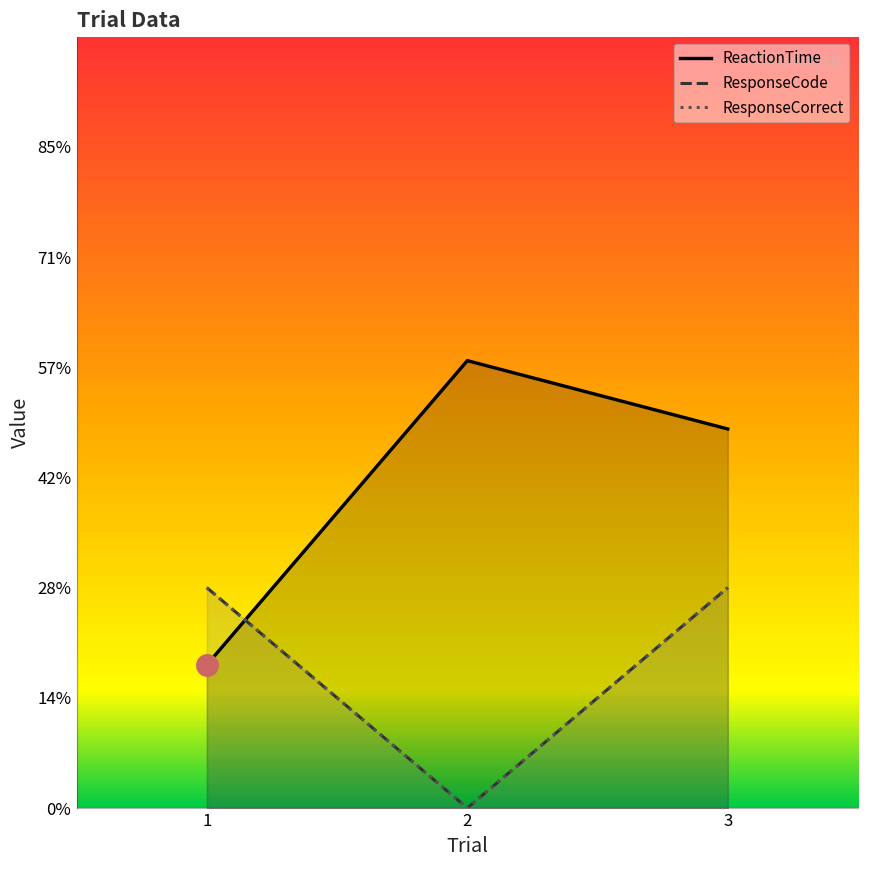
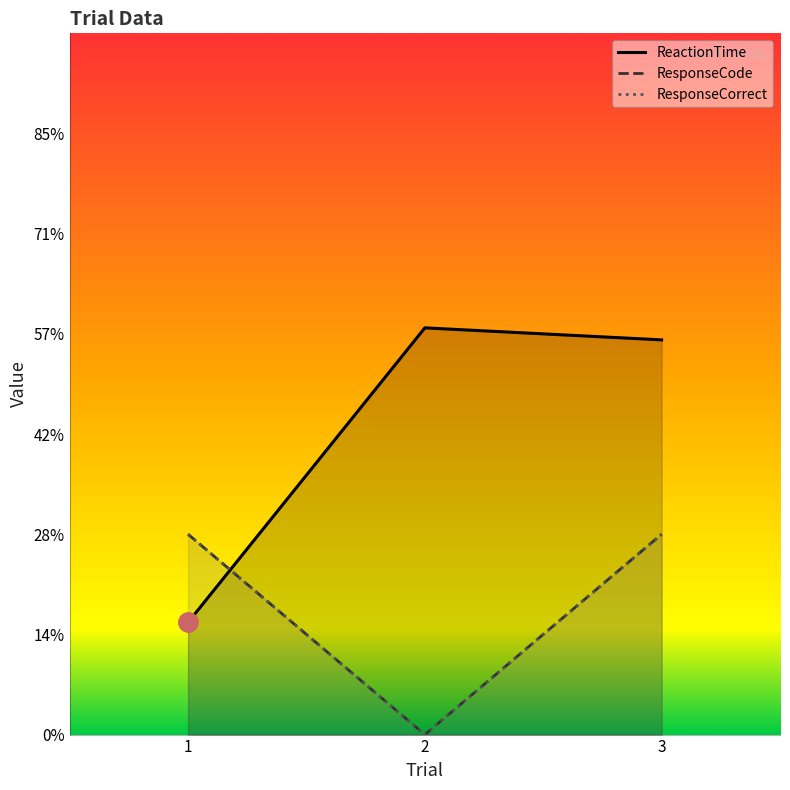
  {
    "ReactionTime": {
-     "1": "18%",
+     "1": "16%",
      "2": "58%",
-     "3": "49%"
+     "3": "56%"
    },
    "ResponseCorrect": {
      "1": "28%",
      "2": "0%",
      "3": "28%"
    }
  }
